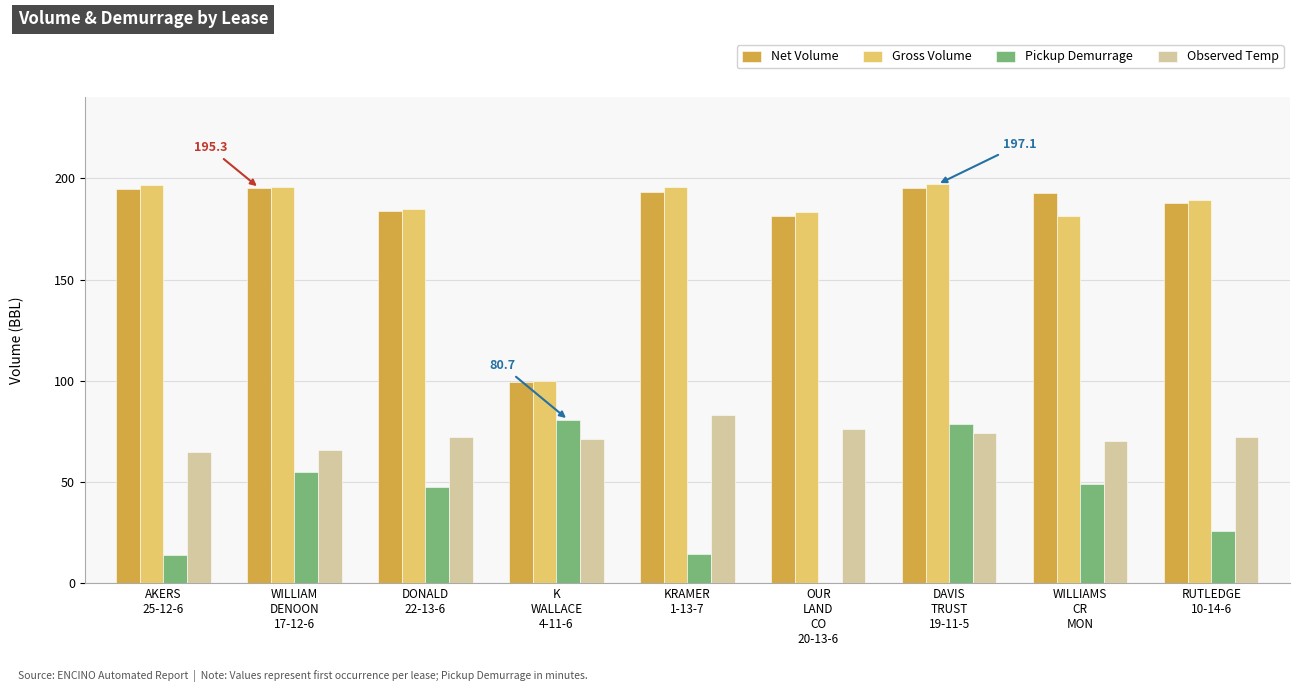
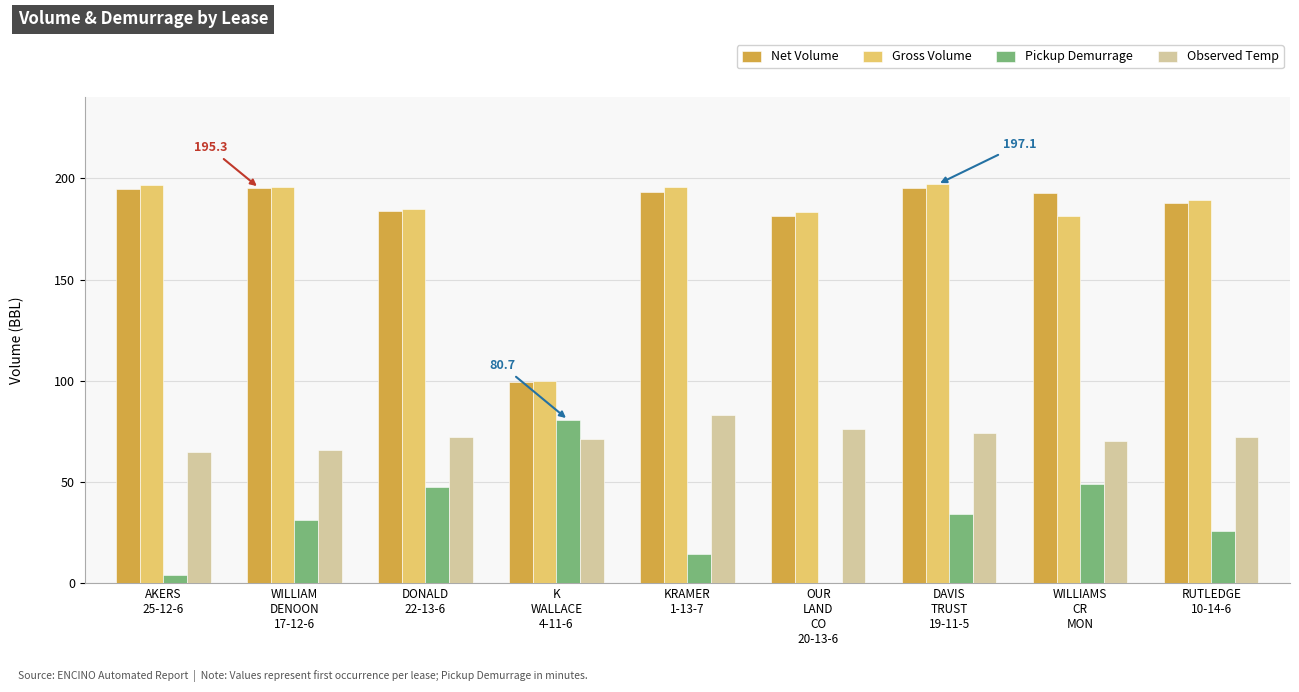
  {
    "Pickup Demurrage": {
-     "AKERS 25-12-6": 14,
-     "WILLIAM DENOON 17-12-6": 55,
+     "AKERS 25-12-6": 4,
+     "WILLIAM DENOON 17-12-6": 31,
      "DONALD 22-13-6": 48,
      "KRAMER 1-13-7": 14,
      "OUR LAND CO 20-13-6": 0,
-     "DAVIS TRUST 19-11-5": 79,
+     "DAVIS TRUST 19-11-5": 34,
      "WILLIAMS CR MON": 49,
      "RUTLEDGE 10-14-6": 26
    }
  }
